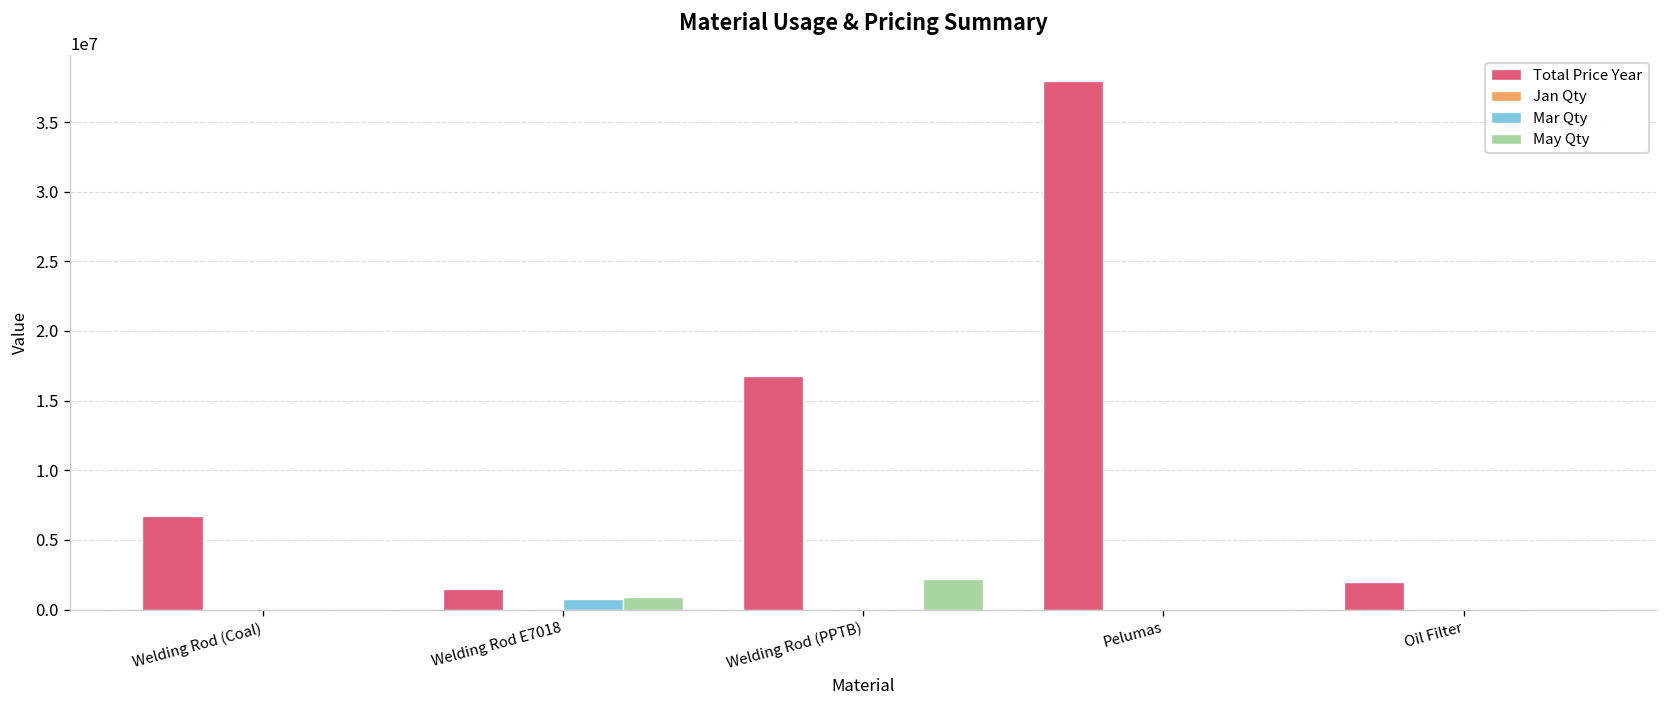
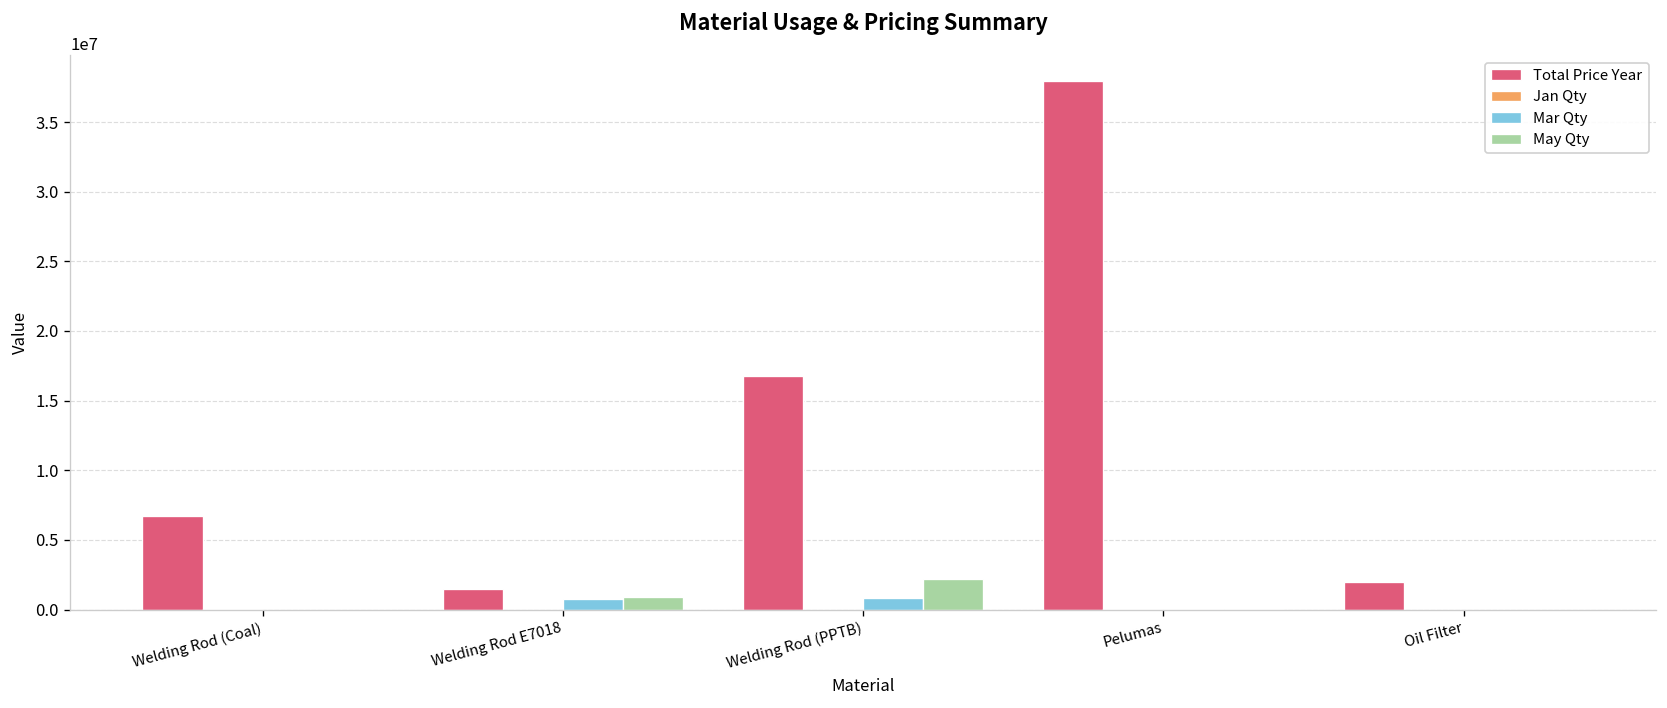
  {
    "Total Price Year": {
      "Welding Rod (Coal)": 6700000,
      "Welding Rod E7018": 1500000,
      "Welding Rod (PPTB)": 16800000,
      "Pelumas": 37900000,
      "Oil Filter": 2000000
    },
    "Jan Qty": {
      "Oil Filter": 0
    },
    "Mar Qty": {
      "Welding Rod E7018": 800000,
-     "Welding Rod (PPTB)": 0,
+     "Welding Rod (PPTB)": 900000,
      "Oil Filter": 0
    },
    "May Qty": {
      "Welding Rod E7018": 900000,
      "Welding Rod (PPTB)": 2200000
    }
  }
